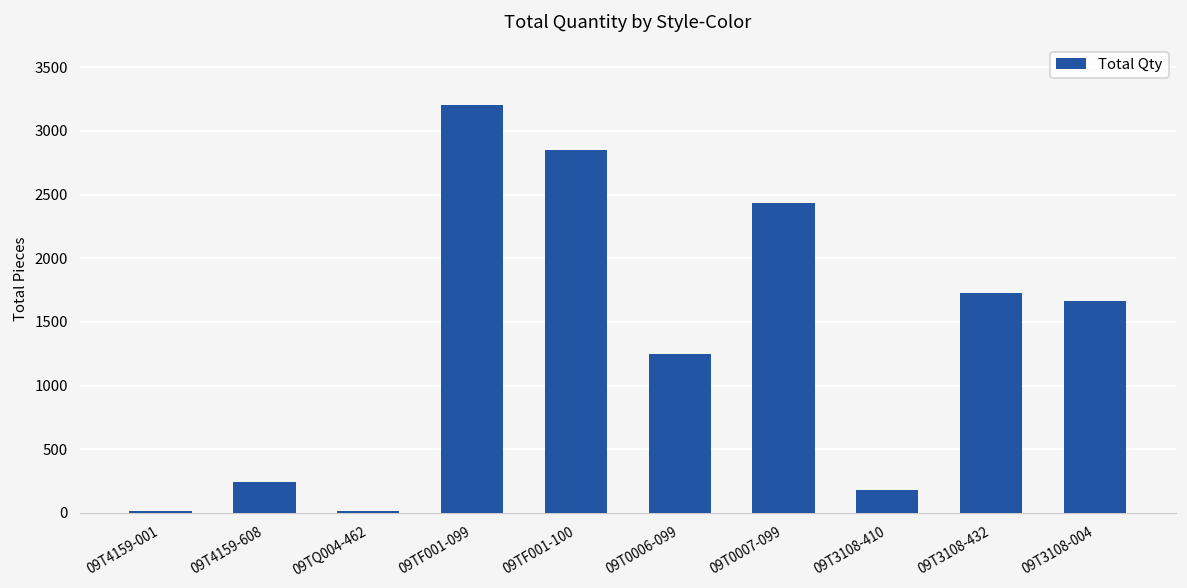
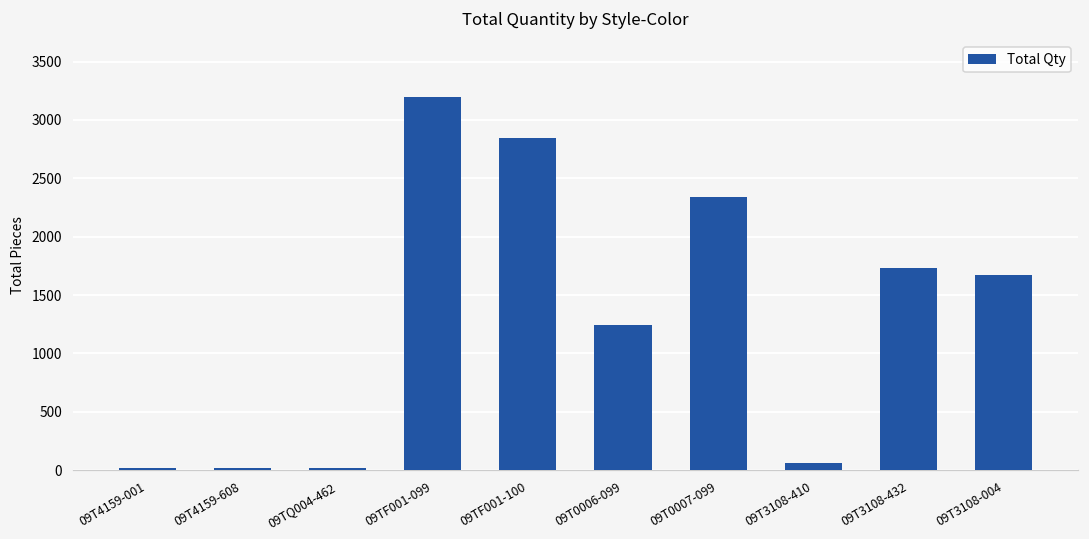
  {
-   "09T4159-608": 240,
+   "09T4159-608": 20,
    "09TF001-099": 3200,
    "09TF001-100": 2850,
    "09T0006-099": 1250,
-   "09T0007-099": 2440,
-   "09T3108-410": 180,
+   "09T0007-099": 2340,
+   "09T3108-410": 60,
    "09T3108-432": 1730,
    "09T3108-004": 1670
  }
